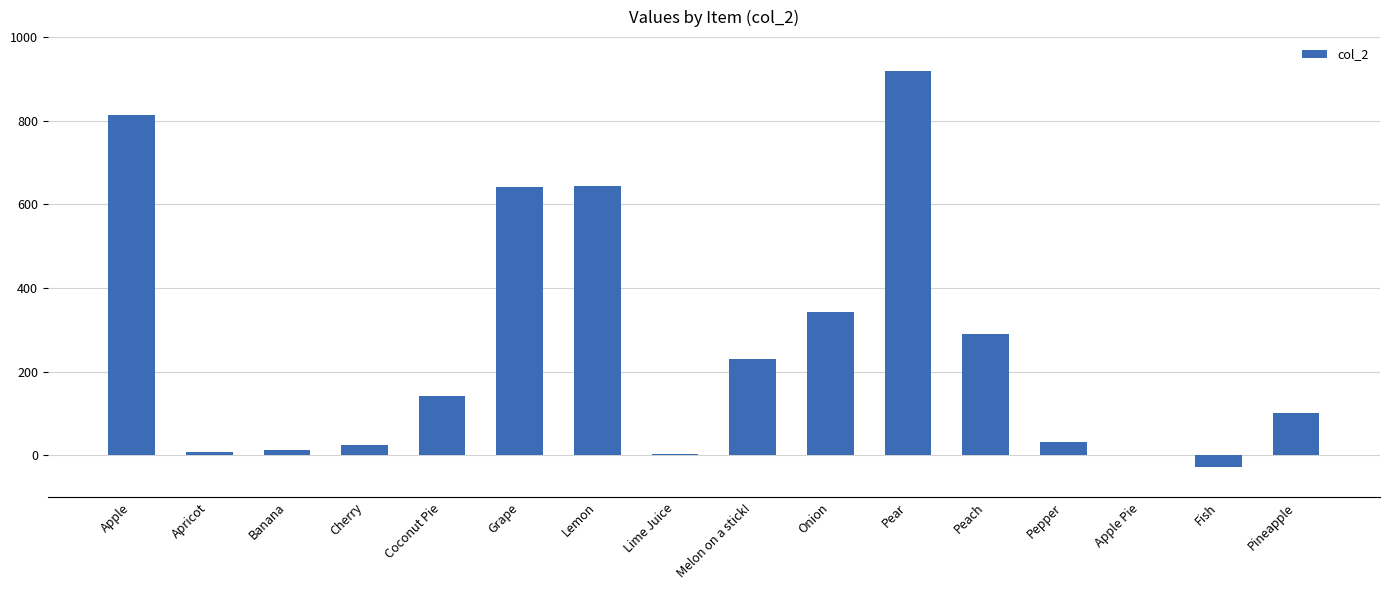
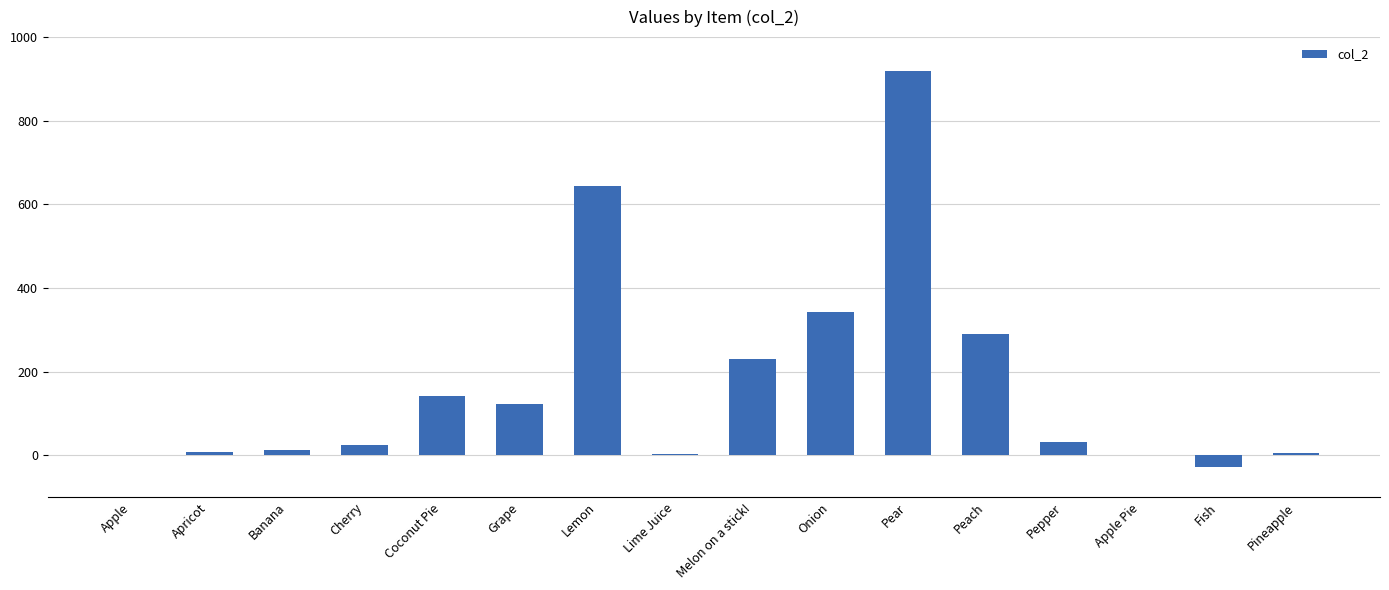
  {
-   "Apple": 810,
+   "Apple": 0,
    "Apricot": 10,
    "Banana": 10,
    "Cherry": 30,
    "Coconut Pie": 140,
-   "Grape": 640,
+   "Grape": 120,
    "Lemon": 650,
    "Melon on a stick!": 230,
    "Onion": 340,
    "Pear": 920,
    "Peach": 290,
    "Pepper": 30,
    "Apple Pie": 0,
    "Fish": -30,
-   "Pineapple": 100
+   "Pineapple": 10
  }
